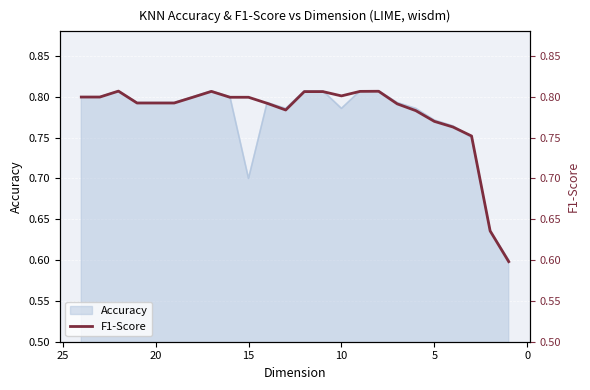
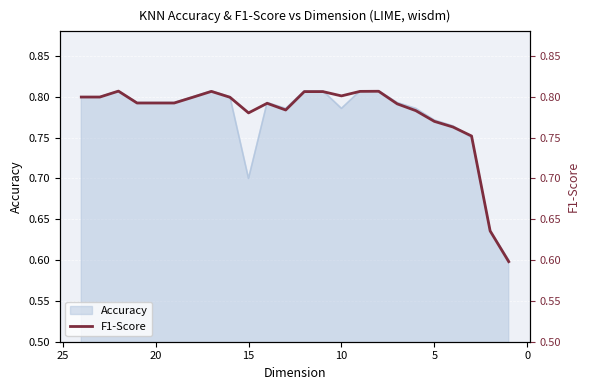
  {
    "Accuracy": {
      "20": 0.79,
      "15": 0.70,
      "10": 0.79,
      "5": 0.77
    },
    "F1-Score": {
      "20": 0.79,
-     "15": 0.80,
+     "15": 0.78,
      "10": 0.80,
      "5": 0.77
    }
  }
